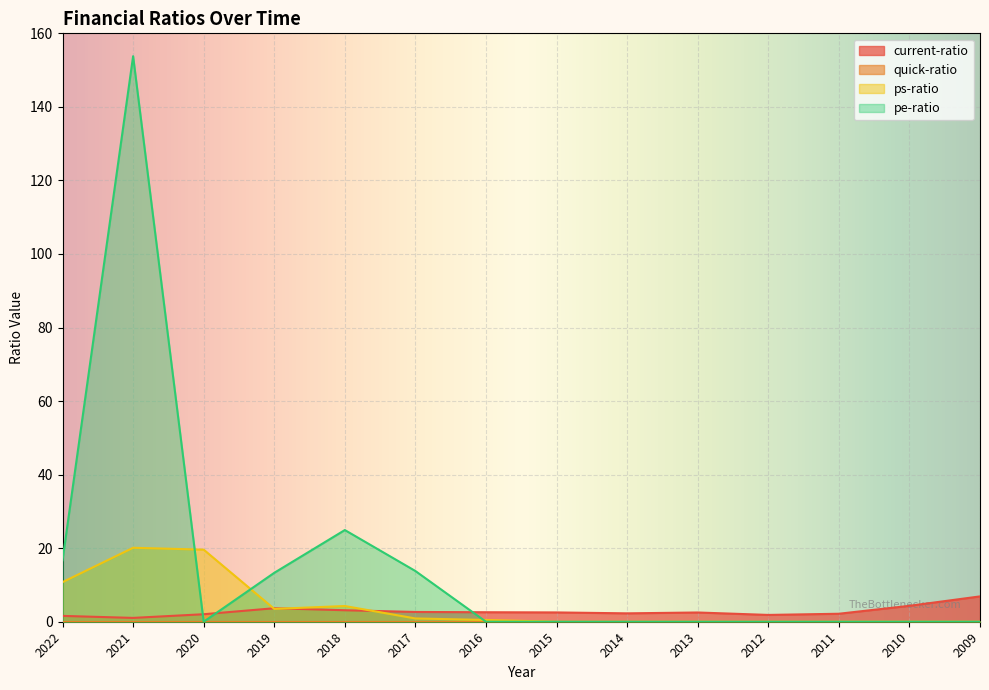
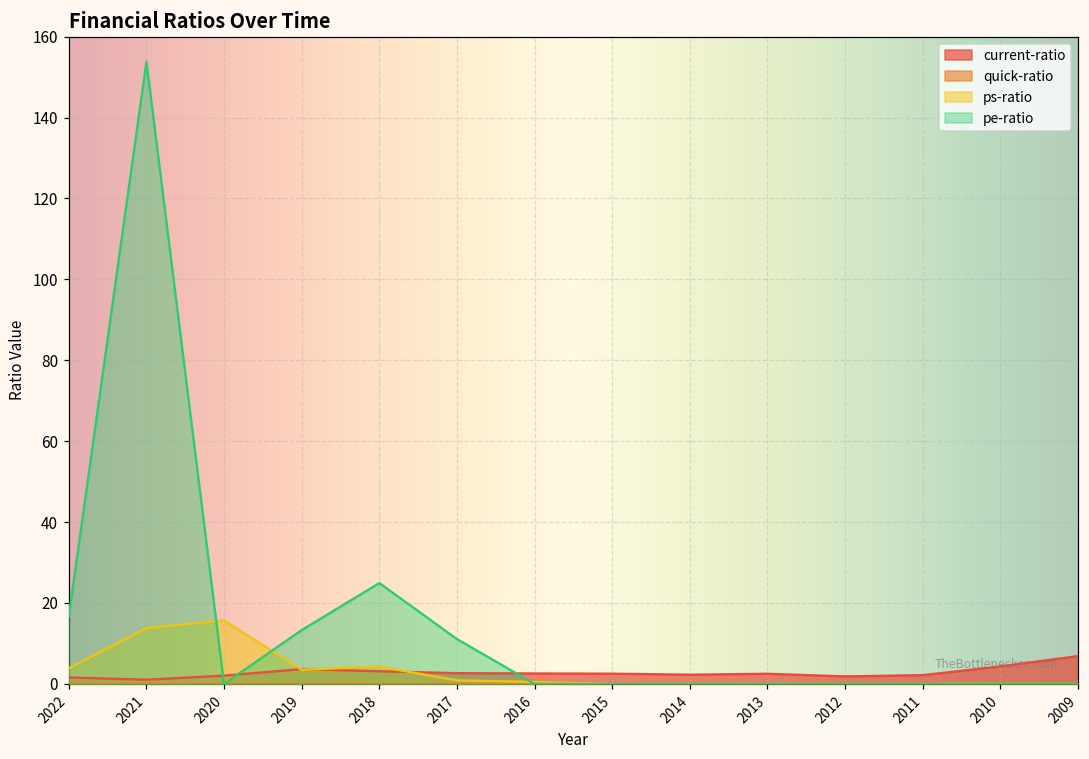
  {
    "ps-ratio": {
-     "2022": 11,
-     "2021": 20,
-     "2020": 20,
+     "2022": 4,
+     "2021": 14,
+     "2020": 16,
      "2018": 4,
      "2017": 1
    },
    "pe-ratio": {
      "2022": 17,
      "2021": 154,
      "2019": 13,
      "2018": 25,
-     "2017": 14
+     "2017": 11
    }
  }
